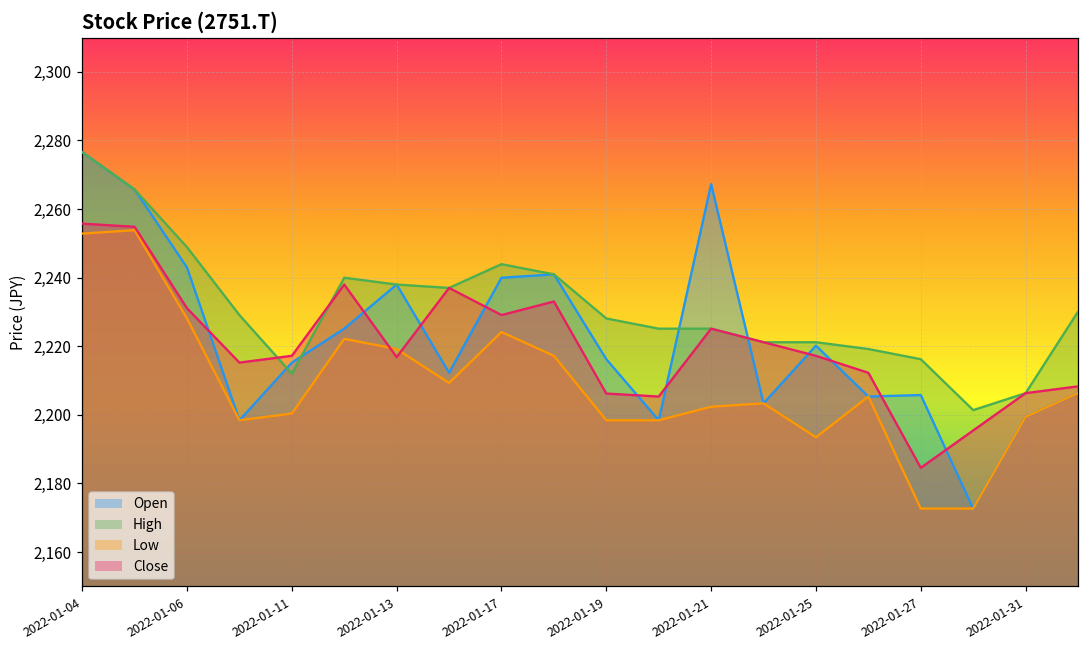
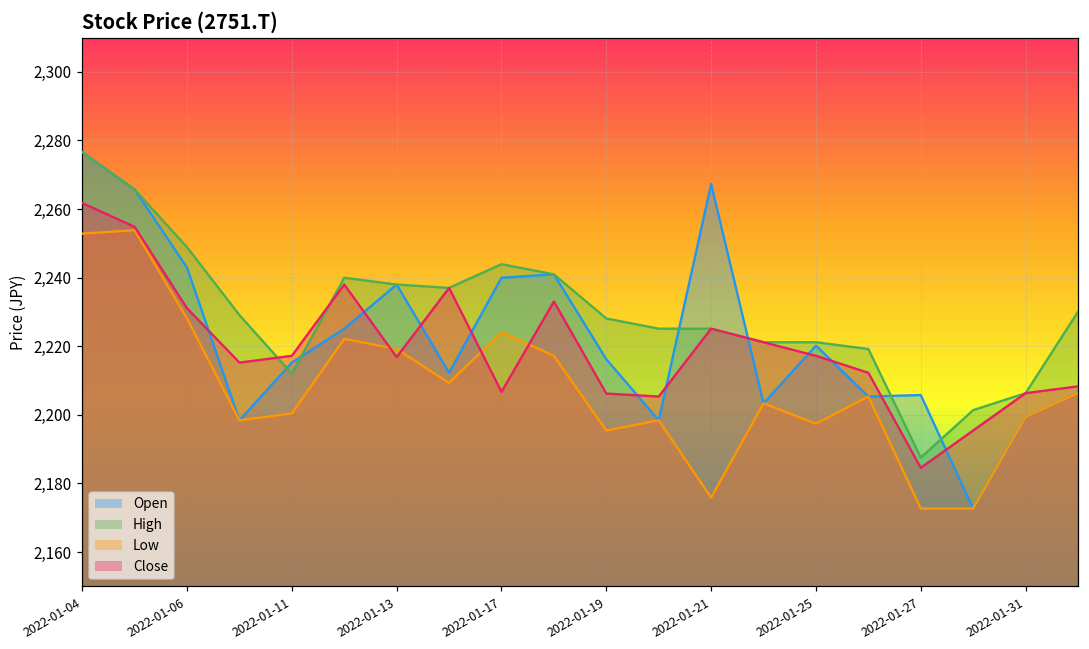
  {
    "Open": {
      "2022-01-06": "2,243",
      "2022-01-11": "2,215",
      "2022-01-17": "2,240",
      "2022-01-19": "2,216",
      "2022-01-21": "2,267",
      "2022-01-25": "2,220",
      "2022-01-27": "2,206"
    },
    "High": {
      "2022-01-06": "2,249",
      "2022-01-11": "2,212",
      "2022-01-17": "2,244",
      "2022-01-19": "2,228",
      "2022-01-25": "2,221",
-     "2022-01-27": "2,216"
+     "2022-01-27": "2,188"
    },
    "Low": {
      "2022-01-04": "2,253",
      "2022-01-06": "2,228",
      "2022-01-11": "2,200",
      "2022-01-13": "2,219",
      "2022-01-17": "2,224",
-     "2022-01-19": "2,198",
-     "2022-01-21": "2,202",
-     "2022-01-25": "2,193",
+     "2022-01-19": "2,195",
+     "2022-01-21": "2,176",
+     "2022-01-25": "2,197",
      "2022-01-27": "2,173"
    },
    "Close": {
-     "2022-01-04": "2,256",
+     "2022-01-04": "2,262",
      "2022-01-06": "2,231",
      "2022-01-11": "2,217",
      "2022-01-13": "2,217",
-     "2022-01-17": "2,229",
+     "2022-01-17": "2,207",
      "2022-01-19": "2,206",
      "2022-01-25": "2,217",
      "2022-01-27": "2,185"
    }
  }
